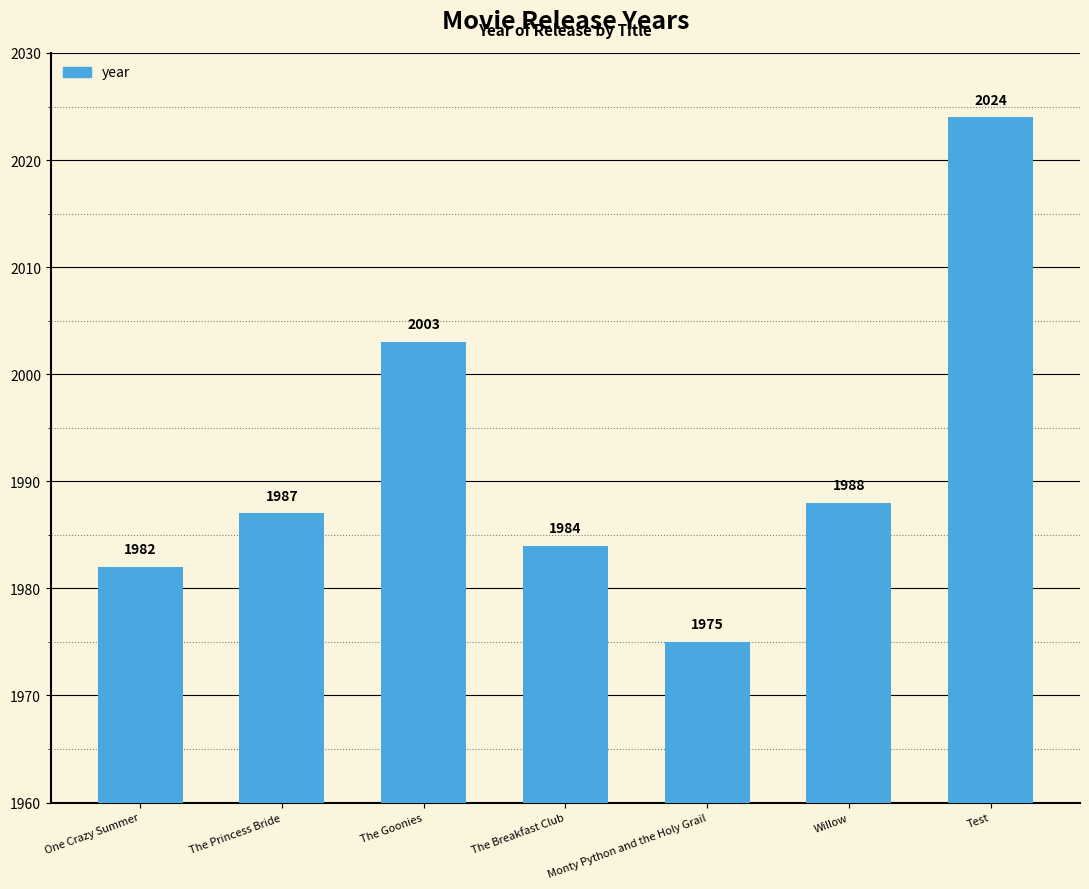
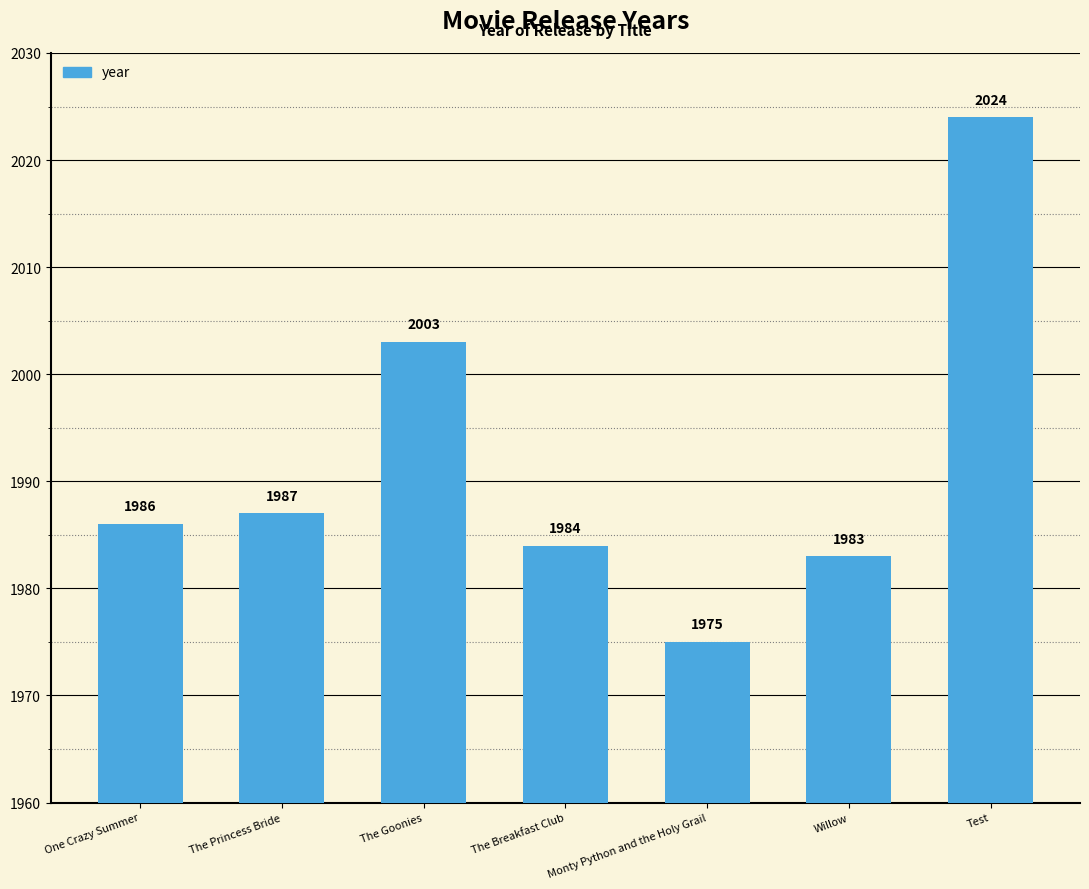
  {
-   "One Crazy Summer": 1982,
+   "One Crazy Summer": 1986,
    "The Princess Bride": 1987,
    "The Goonies": 2003,
    "The Breakfast Club": 1984,
    "Monty Python and the Holy Grail": 1975,
-   "Willow": 1988,
+   "Willow": 1983,
    "Test": 2024
  }
